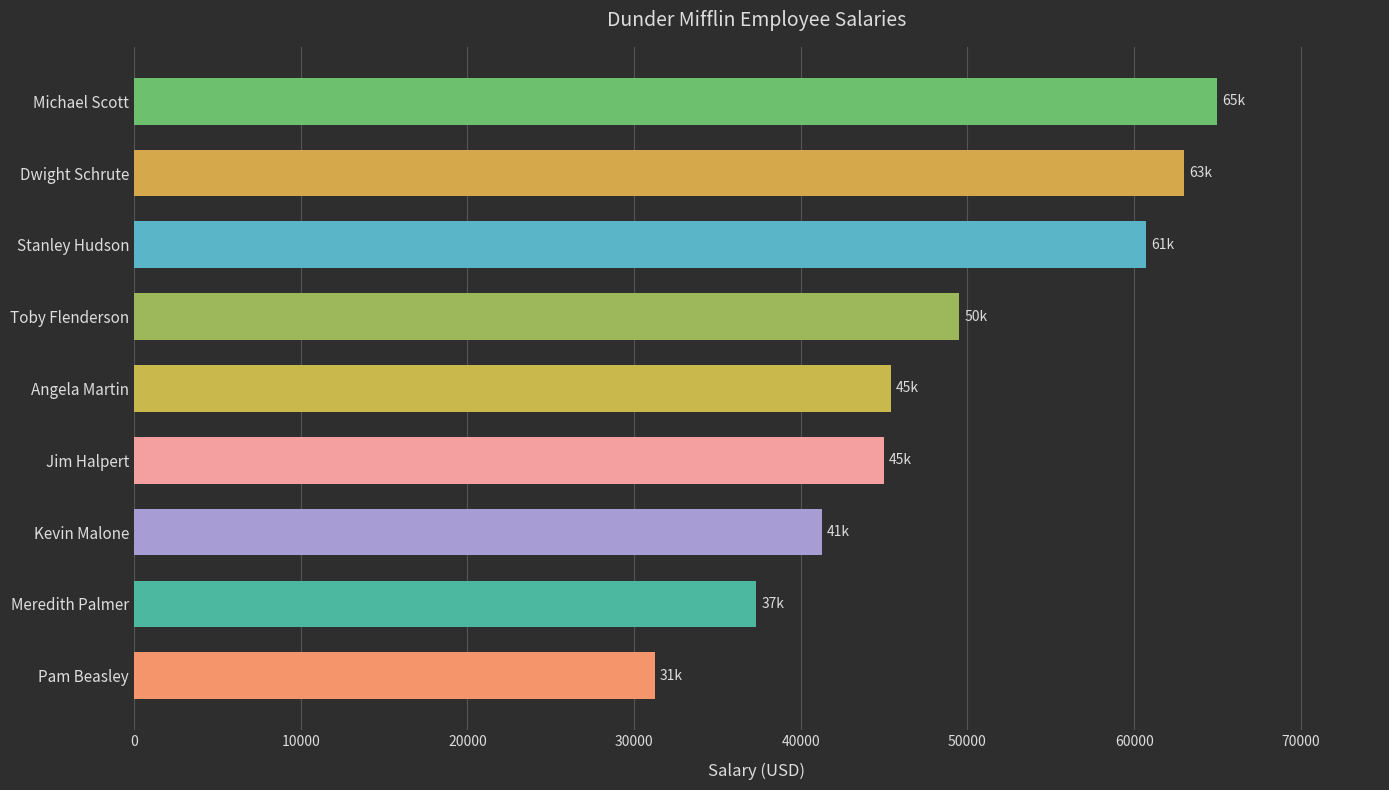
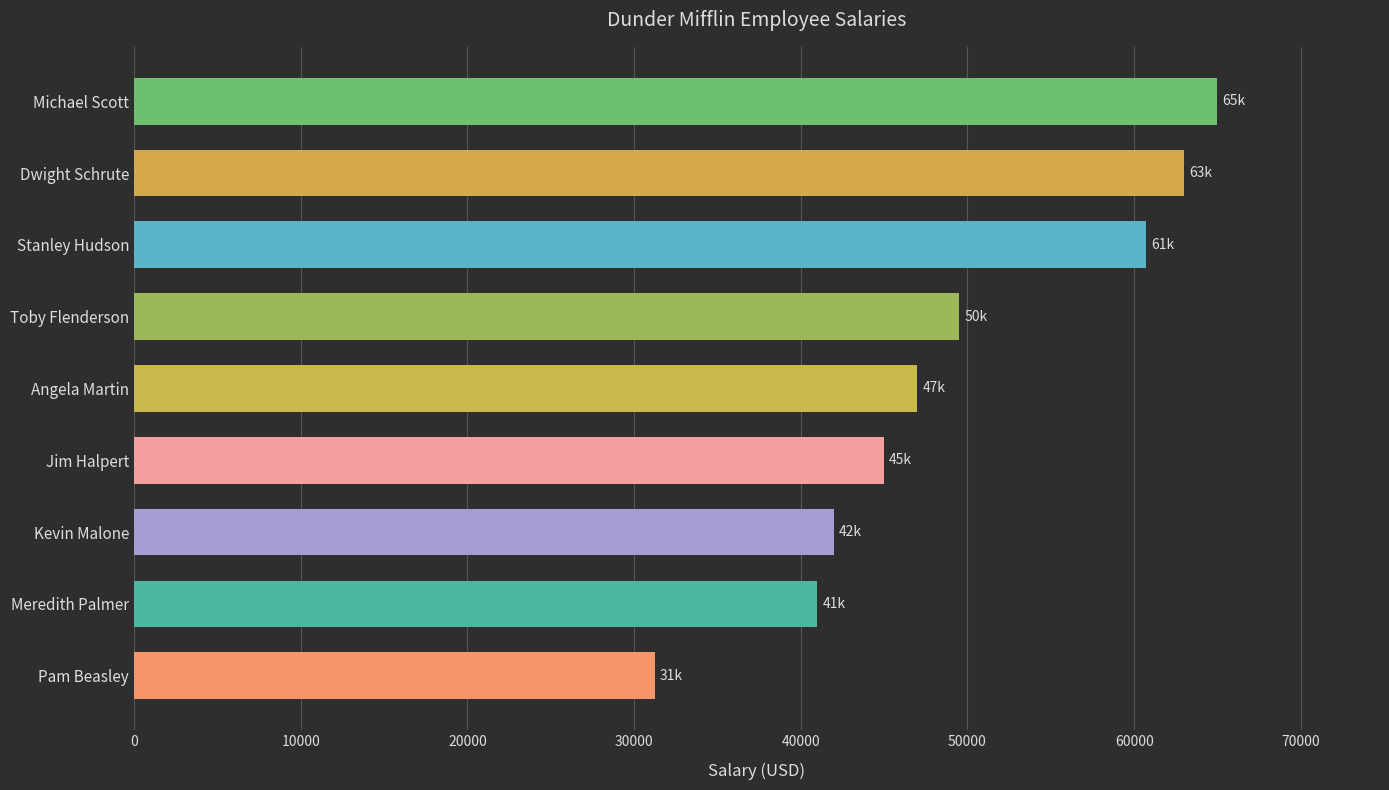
  {
    "Michael Scott": "65k",
    "Dwight Schrute": "63k",
    "Stanley Hudson": "61k",
    "Toby Flenderson": "50k",
-   "Angela Martin": "45k",
+   "Angela Martin": "47k",
    "Jim Halpert": "45k",
-   "Kevin Malone": "41k",
-   "Meredith Palmer": "37k",
+   "Kevin Malone": "42k",
+   "Meredith Palmer": "41k",
    "Pam Beasley": "31k"
  }
